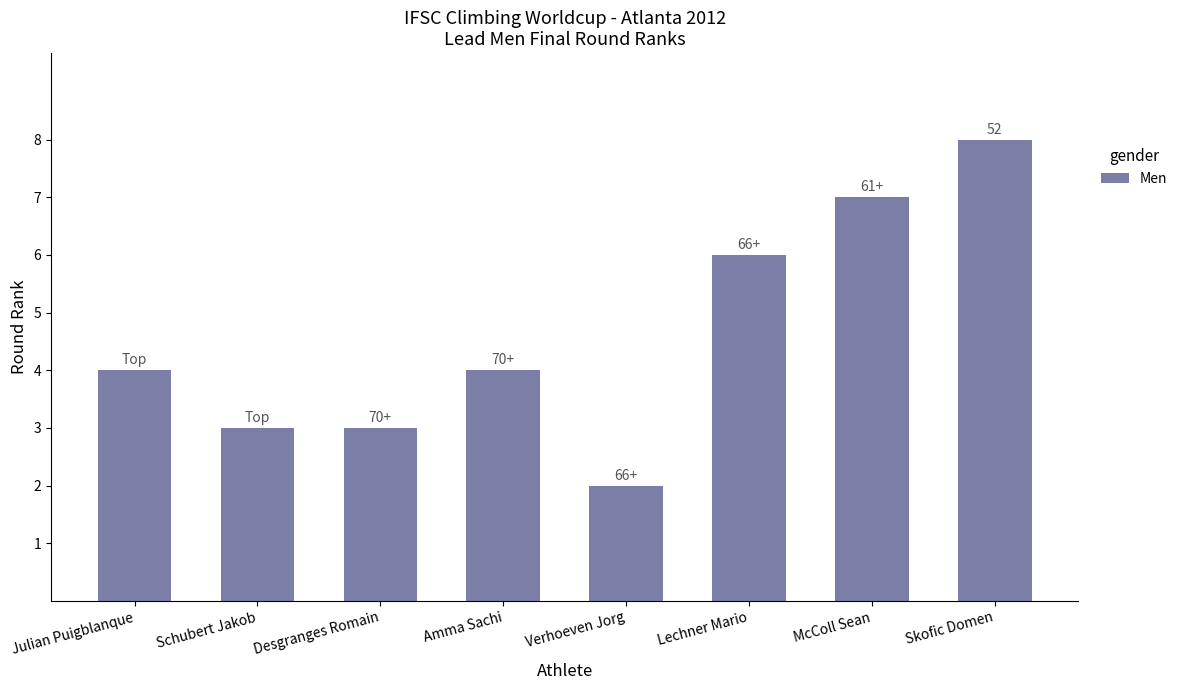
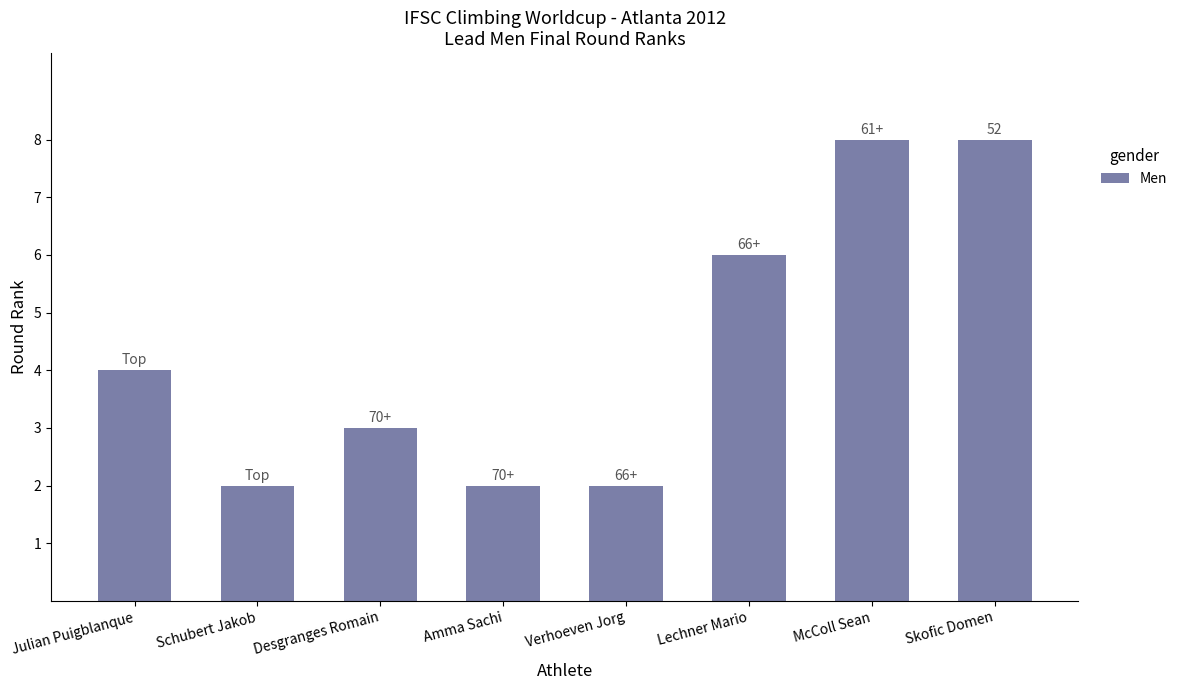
  {
    "Julian Puigblanque": 4,
-   "Schubert Jakob": 3,
-   "Amma Sachi": 4,
-   "McColl Sean": 7
+   "Schubert Jakob": 2,
+   "Amma Sachi": 2,
+   "McColl Sean": 8
  }
